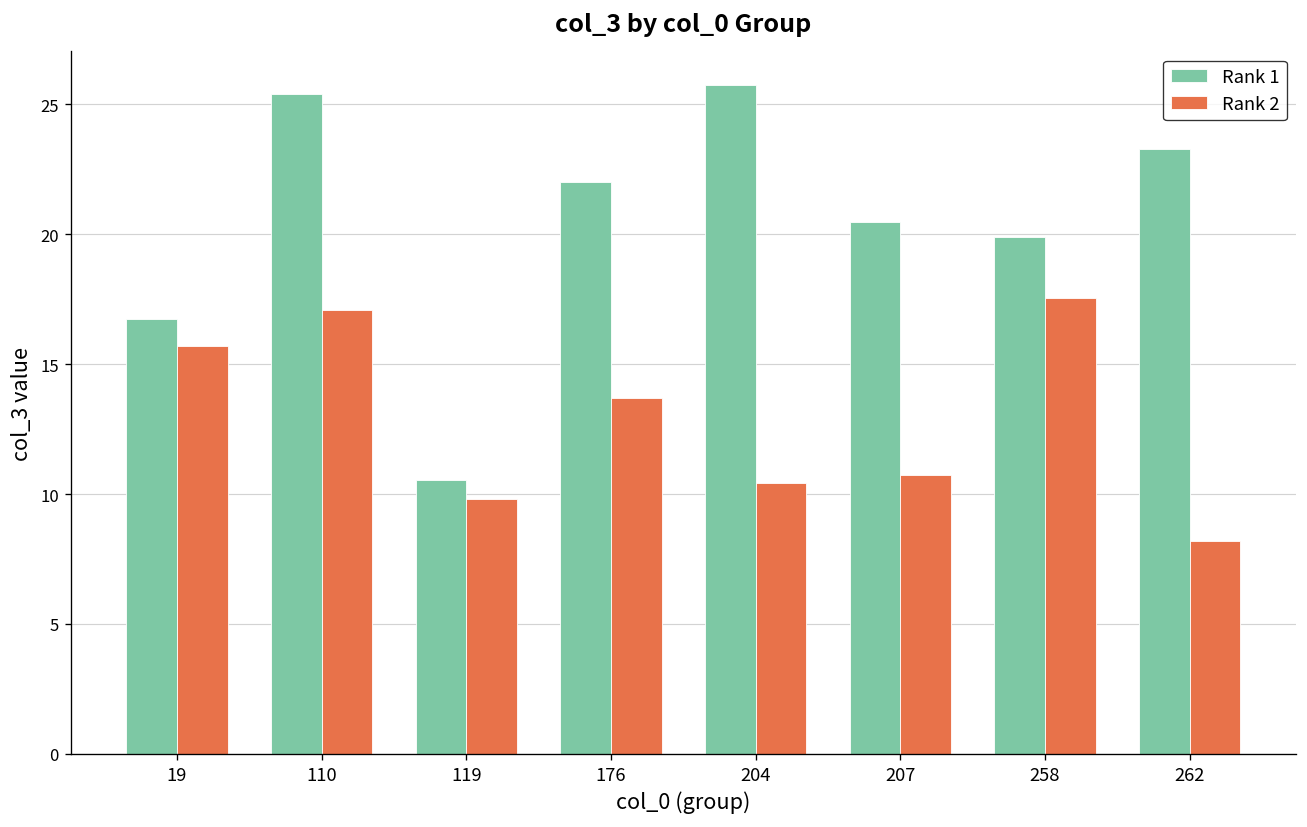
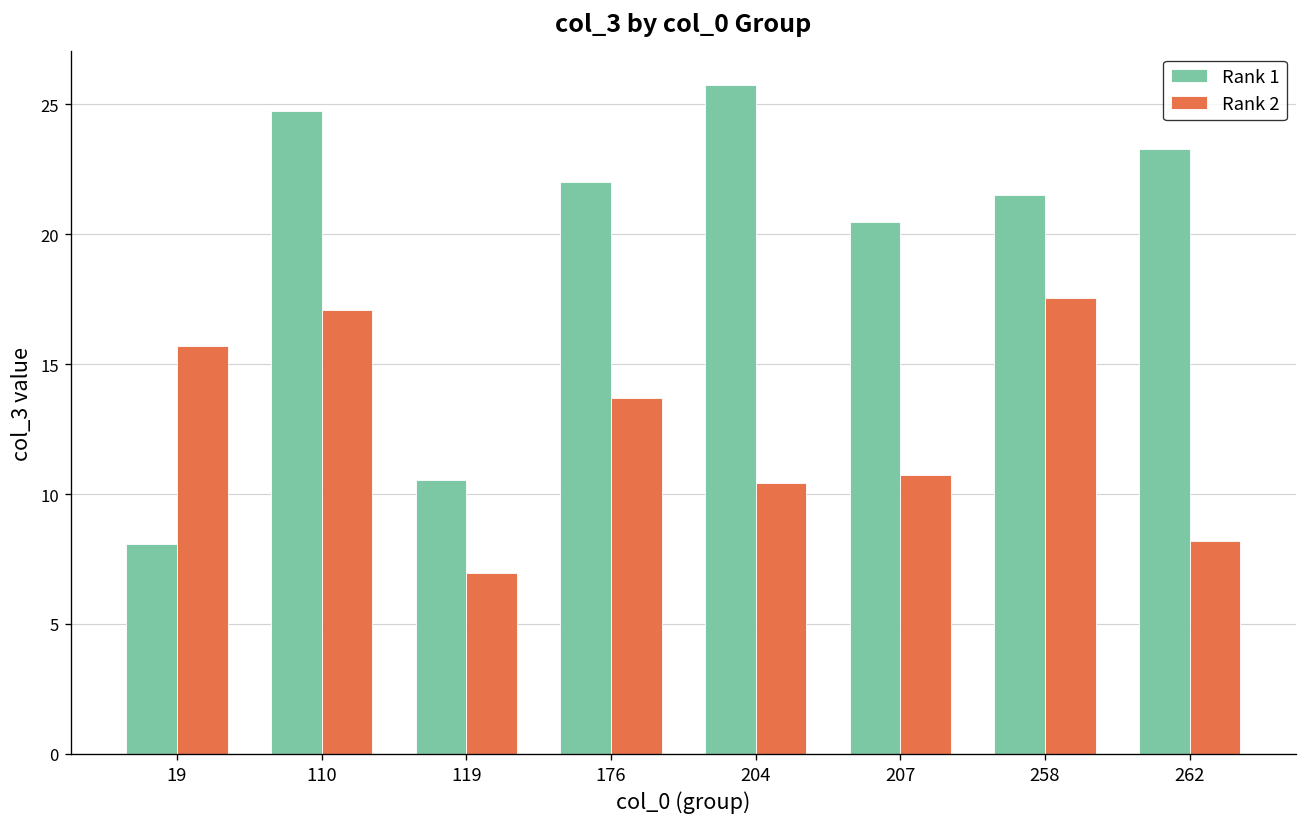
  {
    "Rank 1": {
-     "19": 16.7,
-     "110": 25.4,
+     "19": 8.1,
+     "110": 24.7,
      "119": 10.5,
      "176": 22.0,
      "204": 25.8,
      "207": 20.5,
-     "258": 19.9,
+     "258": 21.5,
      "262": 23.3
    },
    "Rank 2": {
      "19": 15.7,
      "110": 17.1,
-     "119": 9.8,
+     "119": 7.0,
      "176": 13.7,
      "204": 10.4,
      "207": 10.7,
      "258": 17.5,
      "262": 8.2
    }
  }
